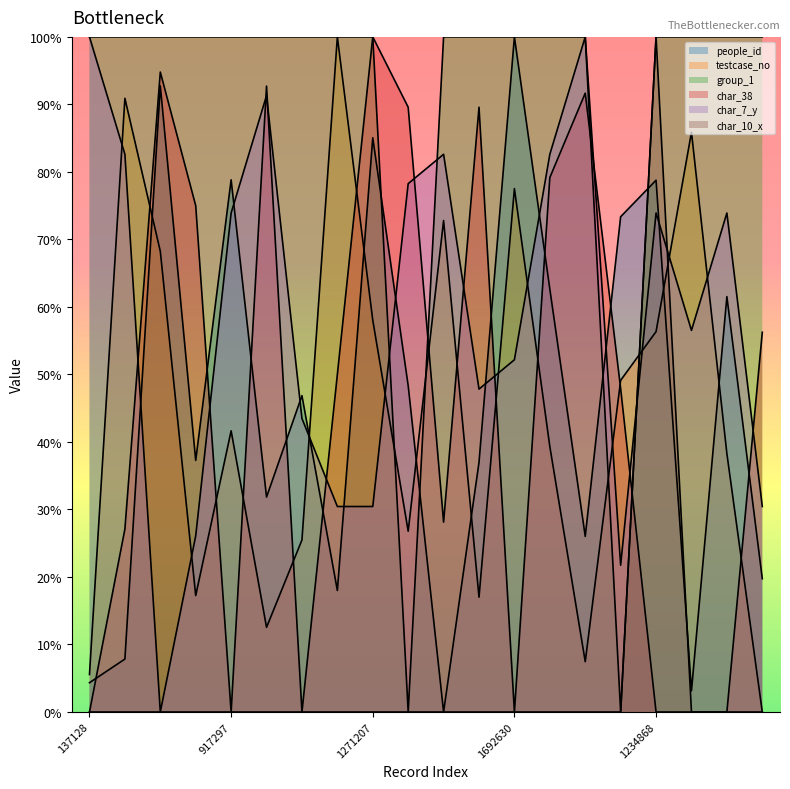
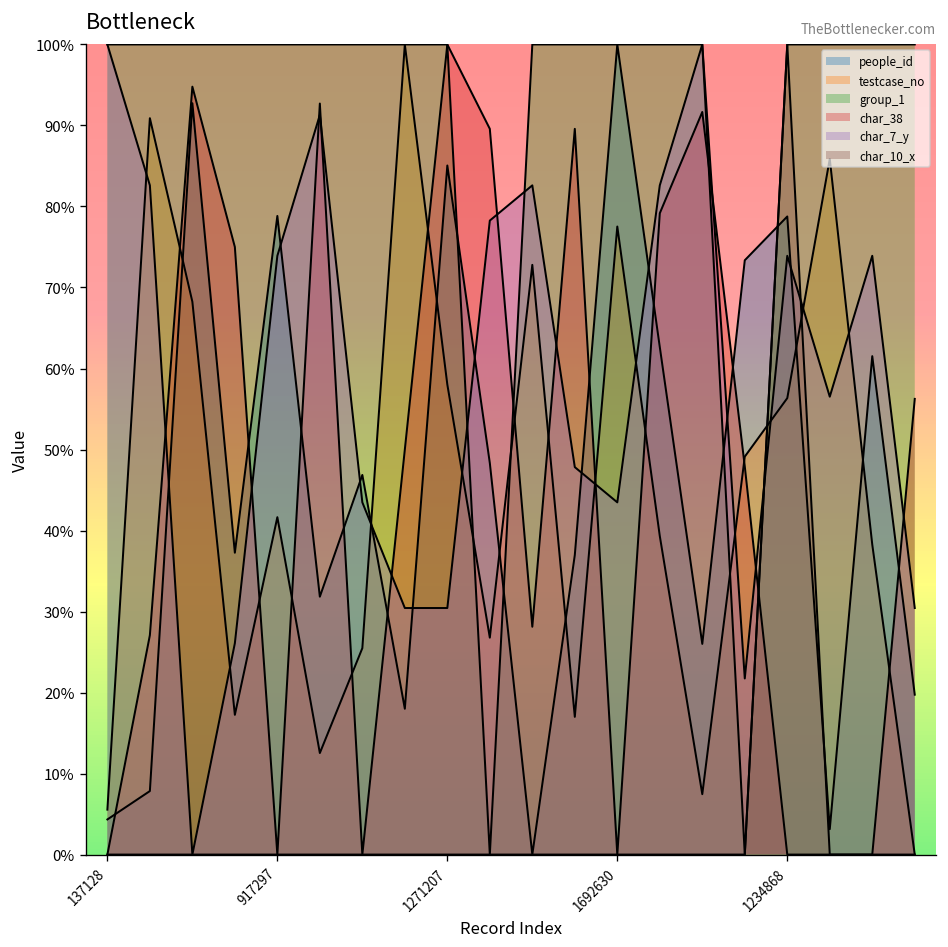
  {
    "people_id": {
      "137128": "4%",
      "917297": "79%",
      "1271207": "85%",
      "1234868": "79%"
    },
    "group_1": {
      "917297": "100%"
    },
    "char_7_y": {
      "917297": "74%",
      "1271207": "30%",
-     "1692630": "52%",
+     "1692630": "43%",
      "1234868": "74%"
    }
  }
